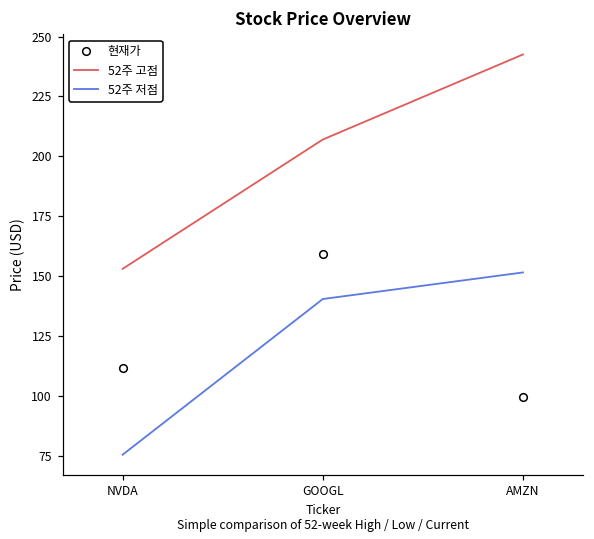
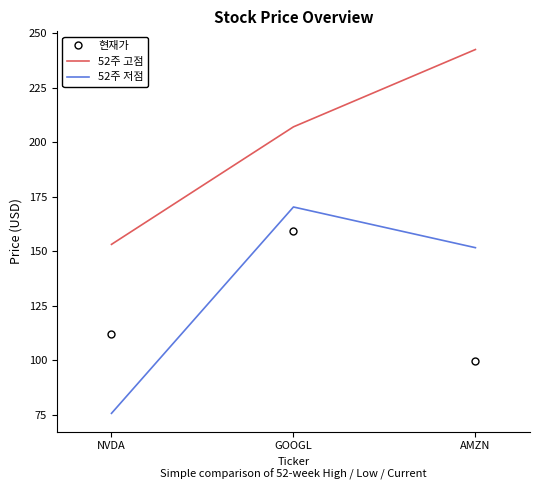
  {
    "현재가": {
      "NVDA": 112,
      "GOOGL": 159,
      "AMZN": 100
    },
    "52주 고점": {
      "NVDA": 153,
      "GOOGL": 207,
      "AMZN": 243
    },
    "52주 저점": {
      "NVDA": 76,
-     "GOOGL": 141,
+     "GOOGL": 170,
      "AMZN": 152
    }
  }
